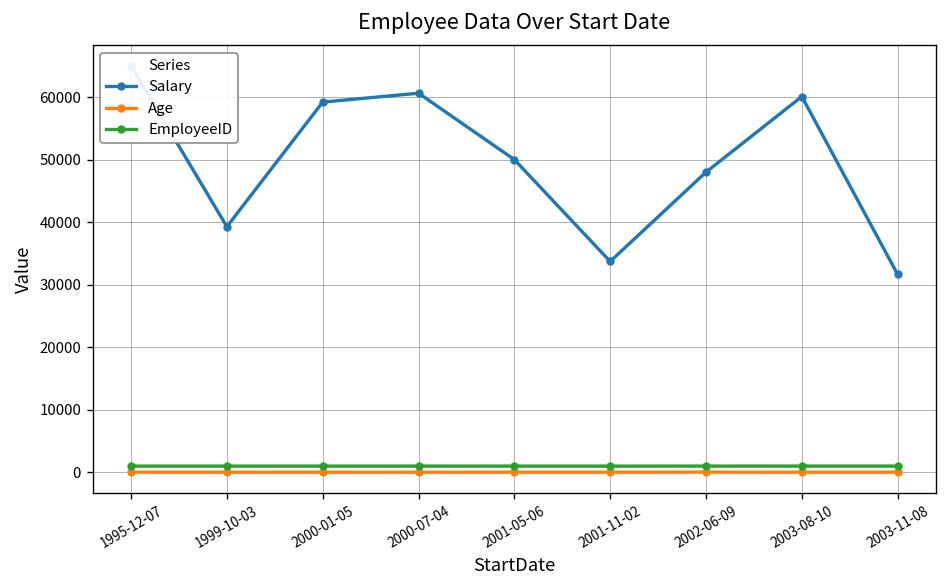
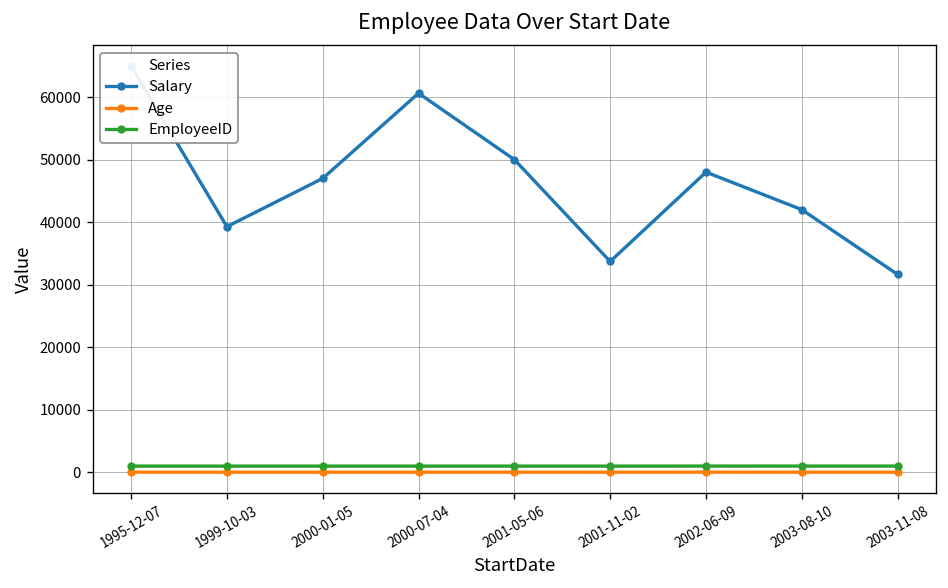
  {
    "Salary": {
      "1999-10-03": 39000,
-     "2000-01-05": 59000,
+     "2000-01-05": 47000,
      "2000-07-04": 61000,
      "2001-05-06": 50000,
      "2001-11-02": 34000,
      "2002-06-09": 48000,
-     "2003-08-10": 60000,
+     "2003-08-10": 42000,
      "2003-11-08": 32000
    },
    "Age": {
      "1995-12-07": 0,
      "1999-10-03": 0,
      "2000-01-05": 0,
      "2000-07-04": 0,
      "2001-05-06": 0,
      "2001-11-02": 0,
      "2002-06-09": 0,
      "2003-08-10": 0,
      "2003-11-08": 0
    },
    "EmployeeID": {
      "1995-12-07": 1000,
      "1999-10-03": 1000,
      "2000-01-05": 1000,
      "2000-07-04": 1000,
      "2001-05-06": 1000,
      "2001-11-02": 1000,
      "2002-06-09": 1000,
      "2003-08-10": 1000,
      "2003-11-08": 1000
    }
  }
